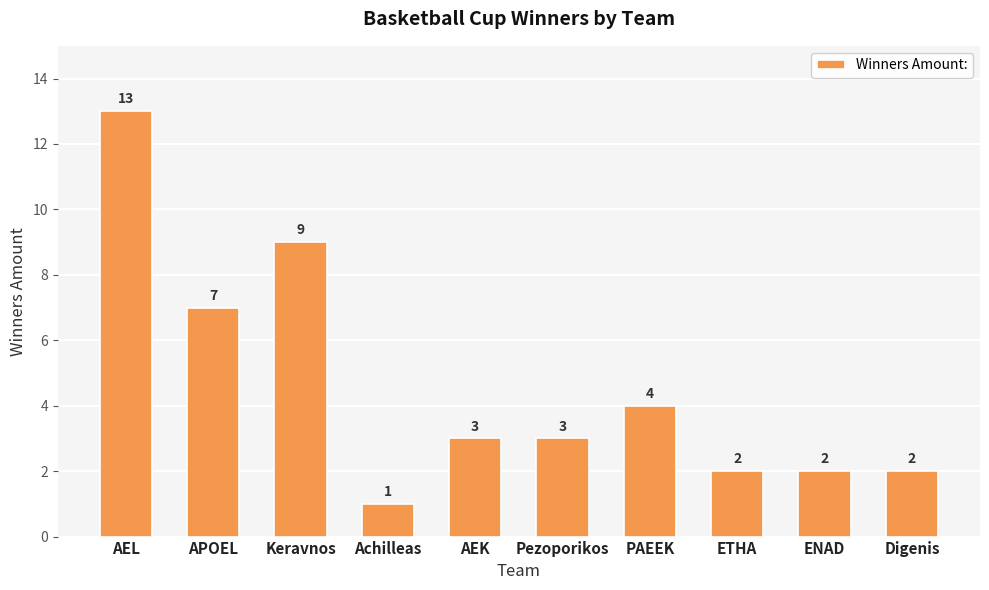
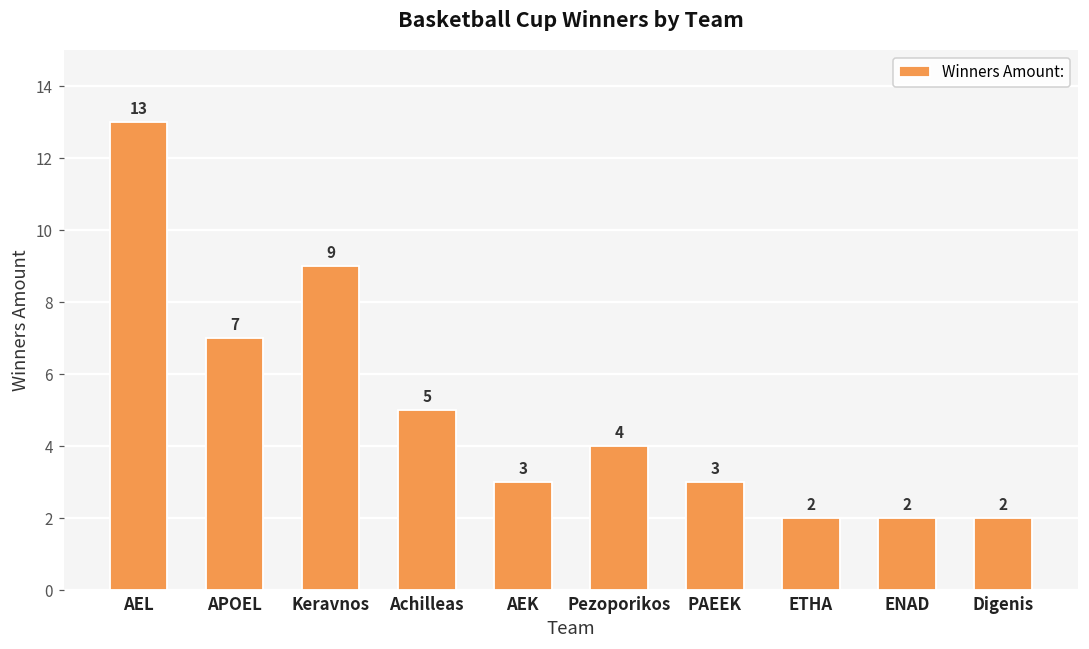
  {
    "AEL": 13,
    "APOEL": 7,
    "Keravnos": 9,
-   "Achilleas": 1,
+   "Achilleas": 5,
    "AEK": 3,
-   "Pezoporikos": 3,
-   "PAEEK": 4,
+   "Pezoporikos": 4,
+   "PAEEK": 3,
    "ETHA": 2,
    "ENAD": 2,
    "Digenis": 2
  }
